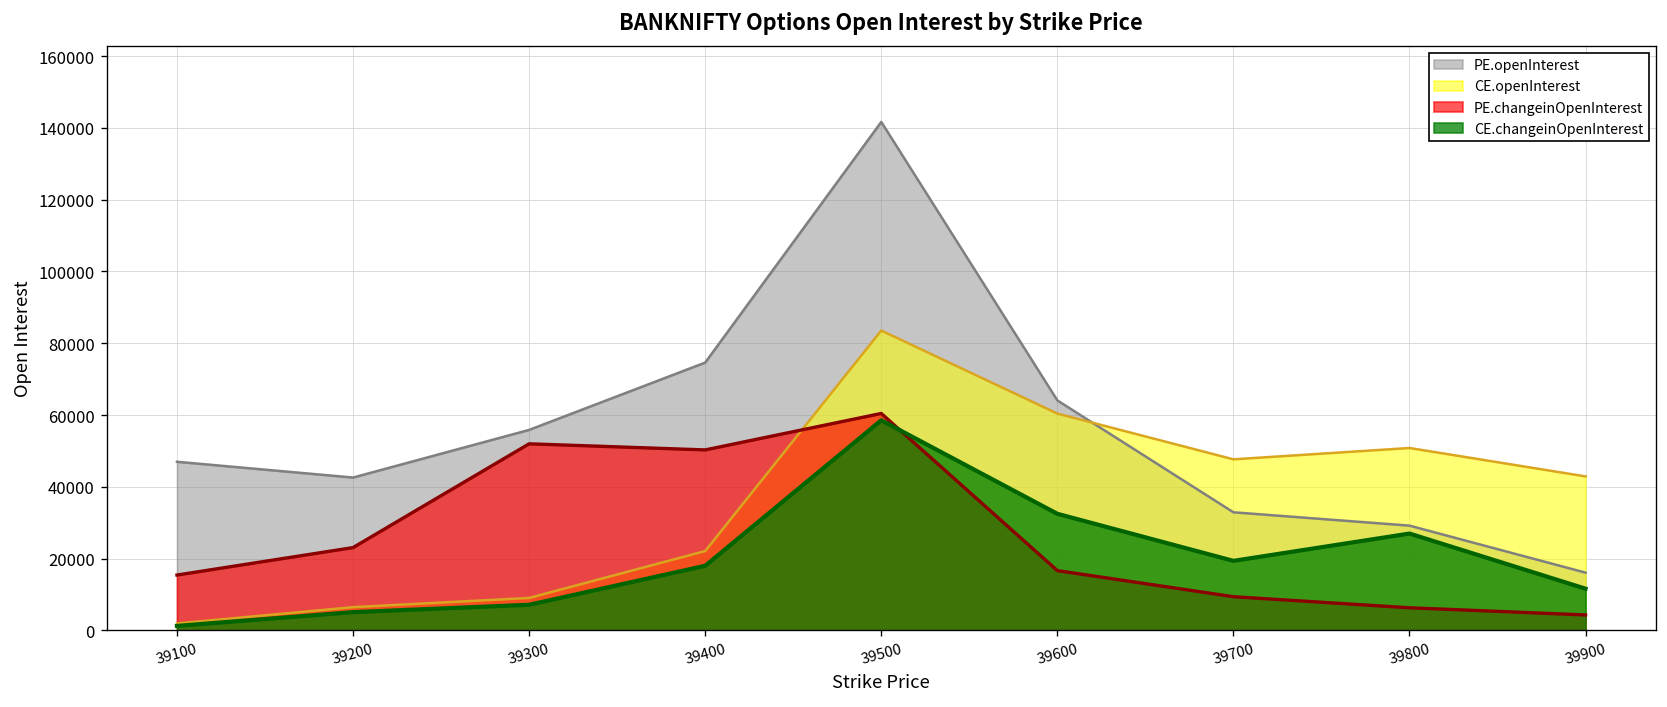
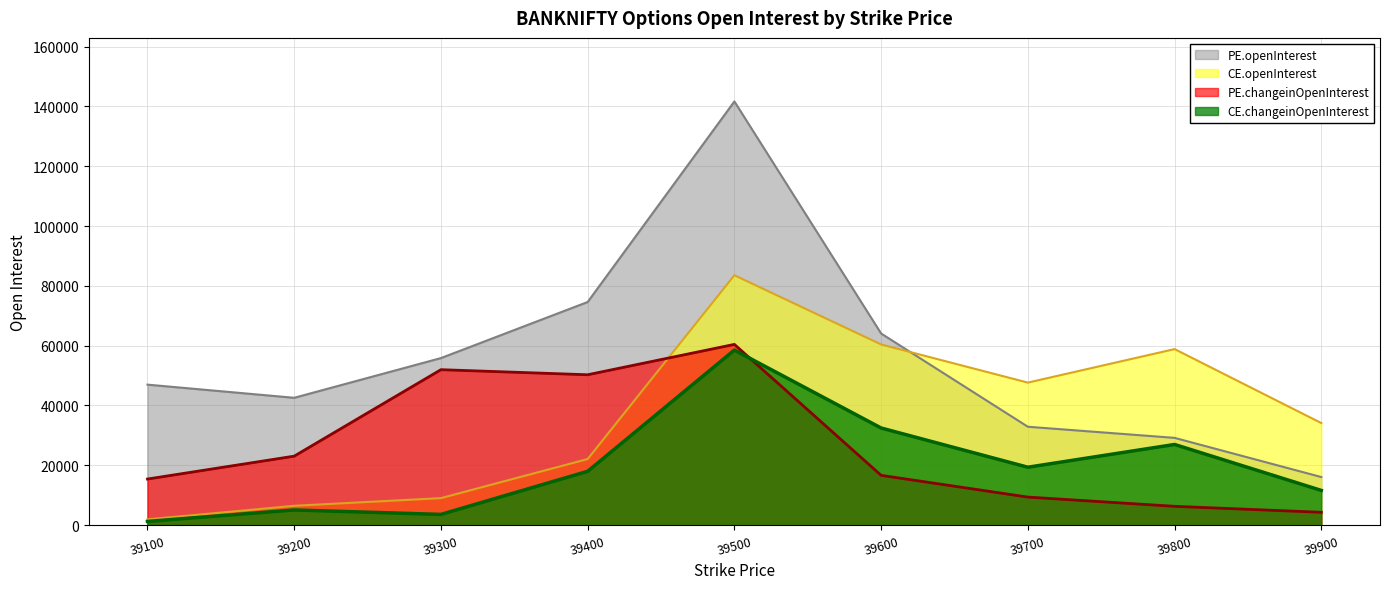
  {
    "PE.openInterest": {
      "39100": 47000,
      "39200": 43000,
      "39300": 56000,
      "39400": 75000,
      "39500": 142000,
      "39600": 64000,
      "39700": 33000,
      "39800": 29000,
      "39900": 16000
    },
    "CE.openInterest": {
      "39200": 6000,
      "39300": 9000,
      "39400": 22000,
      "39500": 84000,
      "39600": 60000,
      "39700": 48000,
-     "39800": 51000,
-     "39900": 43000
+     "39800": 59000,
+     "39900": 34000
    },
    "PE.changeinOpenInterest": {
      "39100": 15000,
      "39200": 23000,
      "39300": 52000,
      "39400": 50000,
      "39500": 60000,
      "39600": 17000,
      "39700": 9000,
      "39800": 6000,
      "39900": 4000
    },
    "CE.changeinOpenInterest": {
      "39200": 5000,
-     "39300": 7000,
+     "39300": 4000,
      "39400": 18000,
      "39500": 59000,
      "39600": 32000,
      "39700": 19000,
      "39800": 27000,
      "39900": 12000
    }
  }
